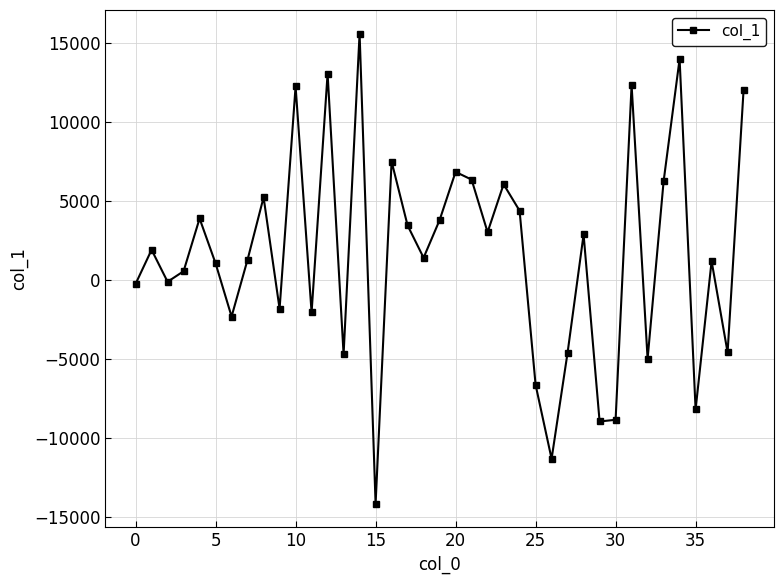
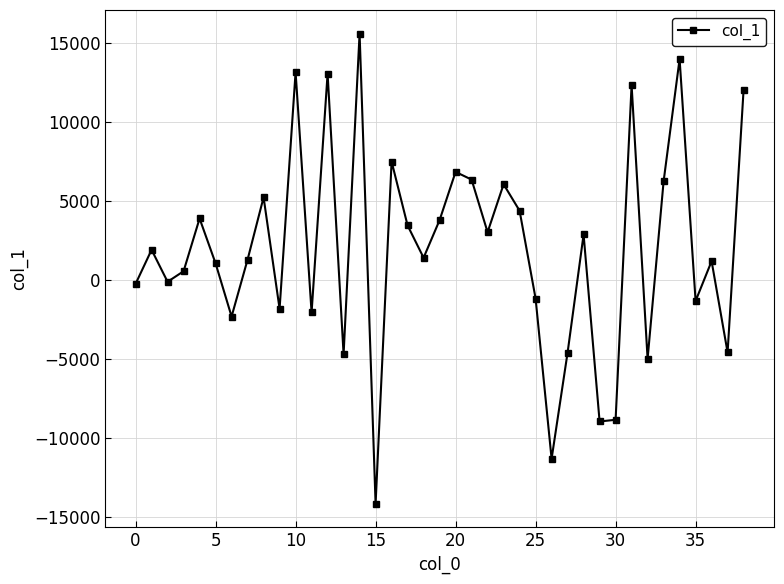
  {
    "0": -300,
    "5": 1000,
-   "10": 12200,
+   "10": 13100,
    "15": -14200,
    "20": 6800,
-   "25": -6600,
+   "25": -1200,
    "30": -8900,
-   "35": -8200
+   "35": -1300
  }
